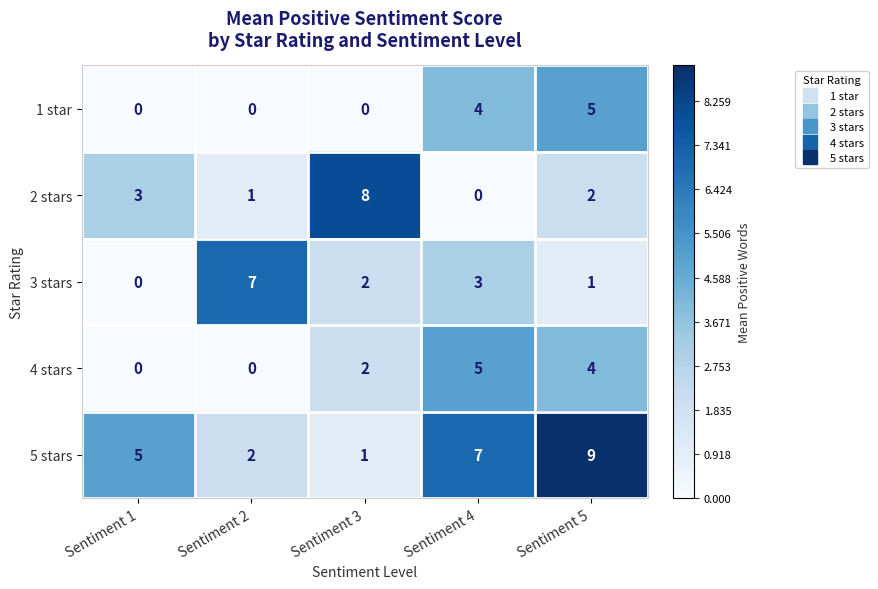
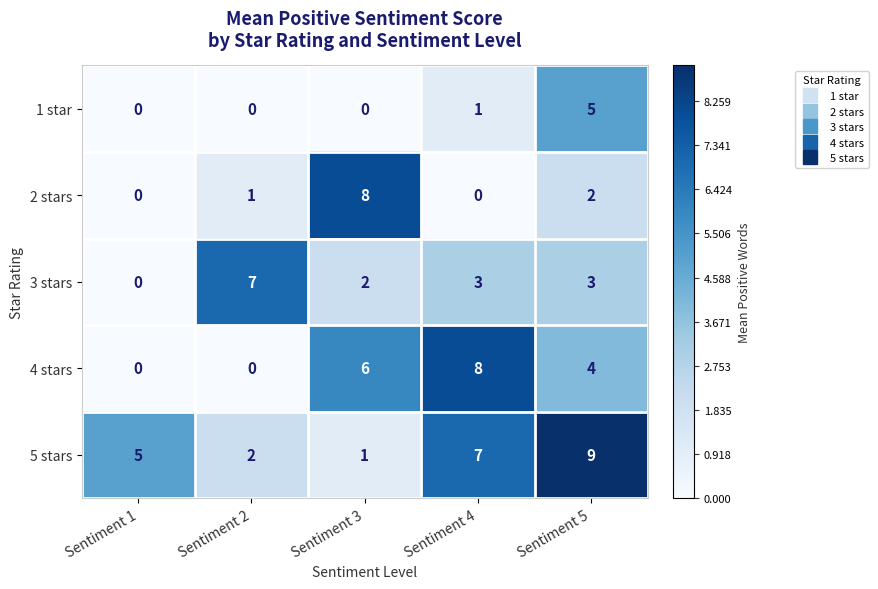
  {
    "1 star": {
      "Sentiment 1": 0,
      "Sentiment 2": 0,
      "Sentiment 3": 0,
-     "Sentiment 4": 4,
+     "Sentiment 4": 1,
      "Sentiment 5": 5
    },
    "2 stars": {
-     "Sentiment 1": 3,
+     "Sentiment 1": 0,
      "Sentiment 2": 1,
      "Sentiment 3": 8,
      "Sentiment 4": 0,
      "Sentiment 5": 2
    },
    "3 stars": {
      "Sentiment 1": 0,
      "Sentiment 2": 7,
      "Sentiment 3": 2,
      "Sentiment 4": 3,
-     "Sentiment 5": 1
+     "Sentiment 5": 3
    },
    "4 stars": {
      "Sentiment 1": 0,
      "Sentiment 2": 0,
-     "Sentiment 3": 2,
-     "Sentiment 4": 5,
+     "Sentiment 3": 6,
+     "Sentiment 4": 8,
      "Sentiment 5": 4
    },
    "5 stars": {
      "Sentiment 1": 5,
      "Sentiment 2": 2,
      "Sentiment 3": 1,
      "Sentiment 4": 7,
      "Sentiment 5": 9
    }
  }
